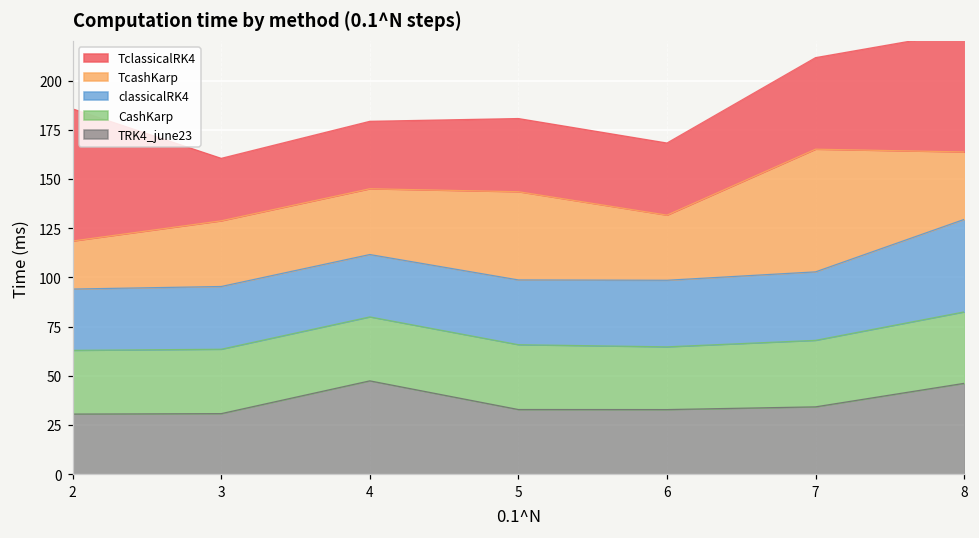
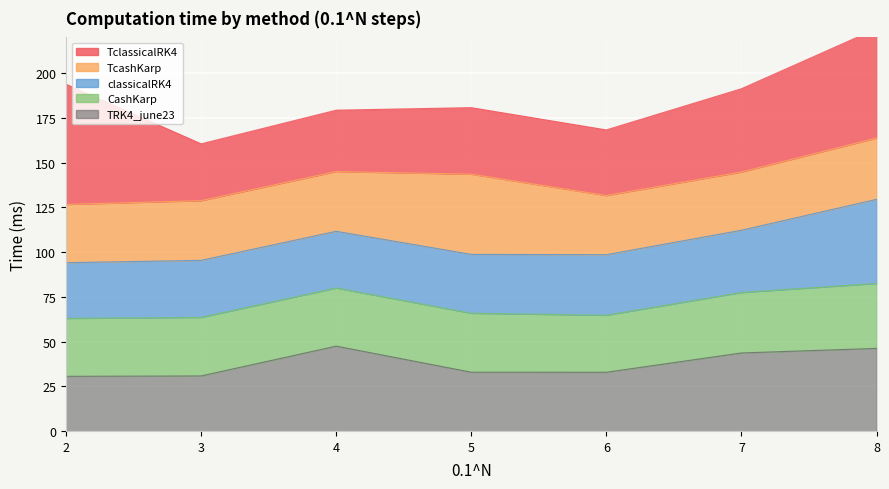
  {
    "TRK4_june23": {
      "2": 31,
      "3": 31,
      "4": 47,
      "5": 33,
      "6": 33,
-     "7": 34,
+     "7": 44,
      "8": 46
    },
    "CashKarp": {
      "2": 32,
      "3": 33,
      "4": 33,
      "5": 33,
      "6": 32,
      "7": 34,
      "8": 36
    },
    "classicalRK4": {
      "2": 31,
      "3": 32,
      "4": 32,
      "5": 33,
      "6": 34,
      "7": 35,
      "8": 47
    },
    "TcashKarp": {
-     "2": 24,
+     "2": 33,
      "3": 33,
      "4": 33,
      "5": 45,
      "6": 33,
-     "7": 62,
+     "7": 33,
      "8": 34
    },
    "TclassicalRK4": {
      "2": 67,
      "3": 32,
      "4": 34,
      "5": 37,
      "6": 37,
      "7": 47
    }
  }
